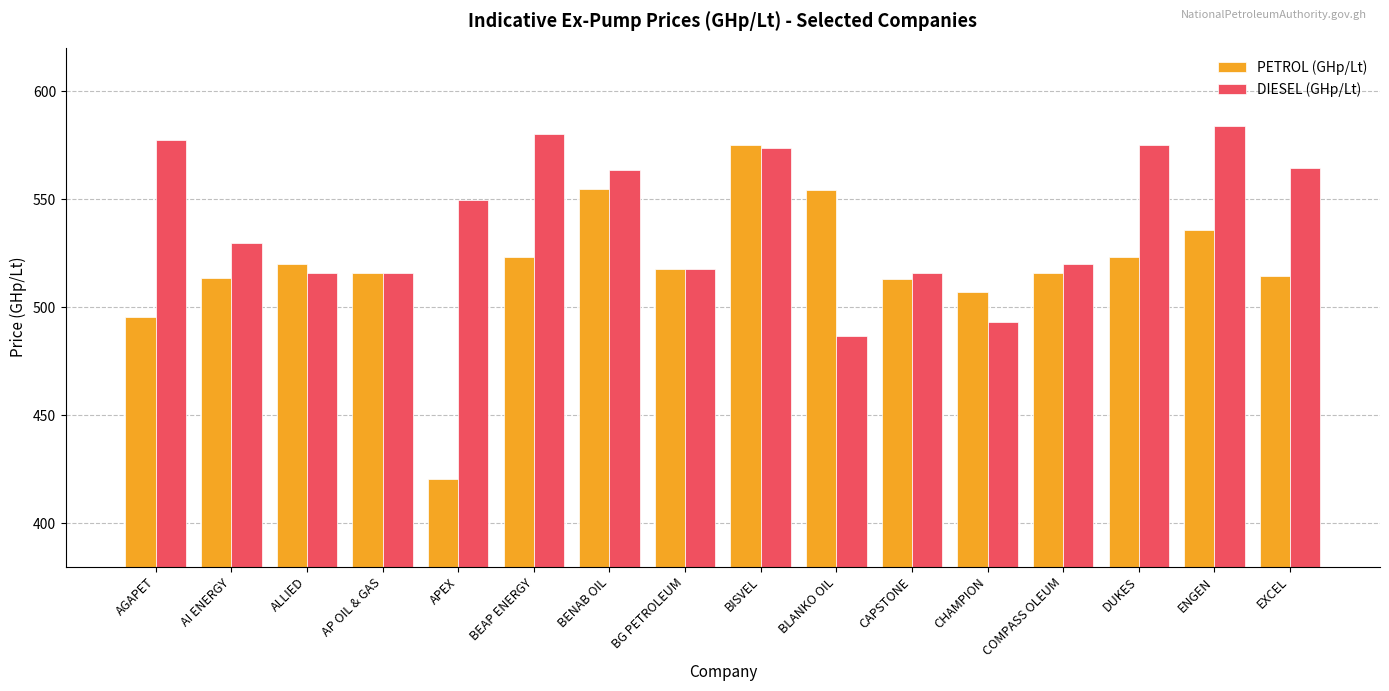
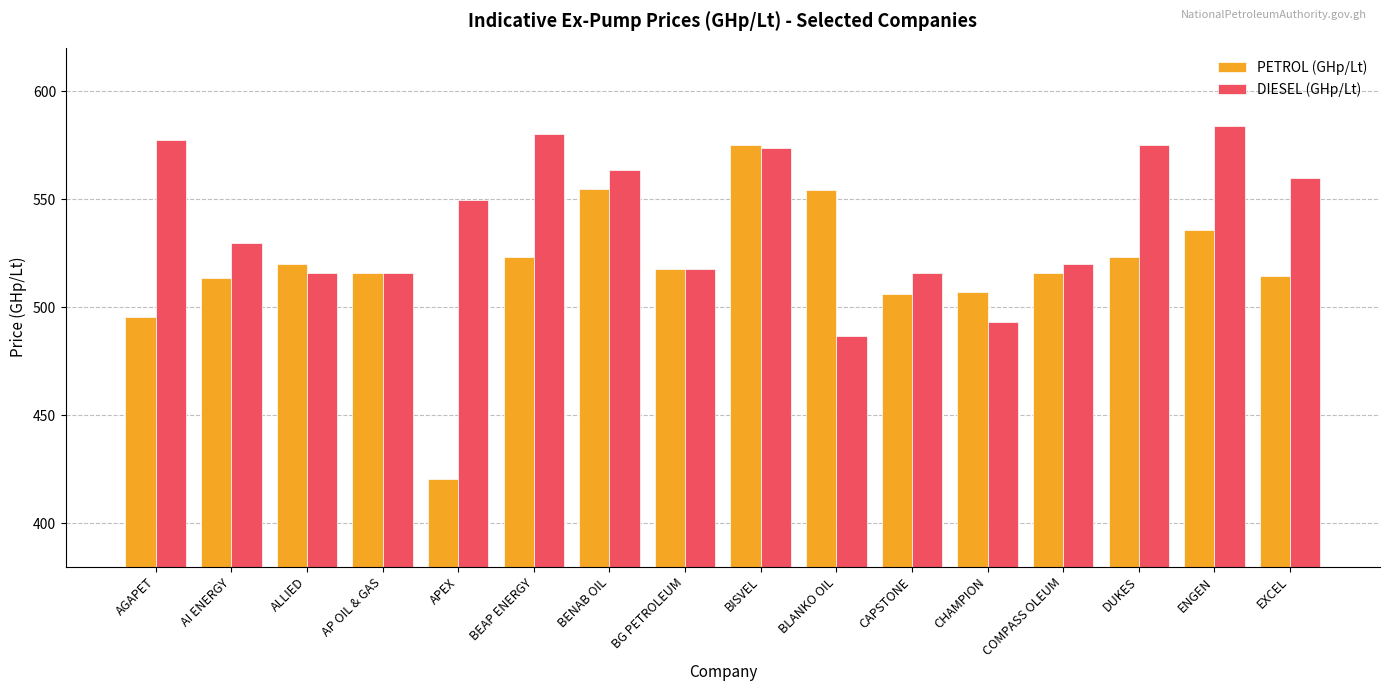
  {
    "PETROL (GHp/Lt)": {
      "AGAPET": 496,
      "AI ENERGY": 514,
      "ALLIED": 520,
      "AP OIL & GAS": 516,
      "APEX": 421,
      "BEAP ENERGY": 523,
      "BENAB OIL": 555,
      "BG PETROLEUM": 518,
      "BISVEL": 575,
      "BLANKO OIL": 554,
-     "CAPSTONE": 513,
+     "CAPSTONE": 506,
      "CHAMPION": 507,
      "COMPASS OLEUM": 516,
      "DUKES": 523,
      "ENGEN": 536,
      "EXCEL": 515
    },
    "DIESEL (GHp/Lt)": {
      "AGAPET": 577,
      "AI ENERGY": 530,
      "ALLIED": 516,
      "AP OIL & GAS": 516,
      "APEX": 549,
      "BEAP ENERGY": 580,
      "BENAB OIL": 564,
      "BG PETROLEUM": 518,
      "BISVEL": 574,
      "BLANKO OIL": 487,
      "CAPSTONE": 516,
      "CHAMPION": 493,
      "COMPASS OLEUM": 520,
      "DUKES": 575,
      "ENGEN": 584,
-     "EXCEL": 564
+     "EXCEL": 560
    }
  }
